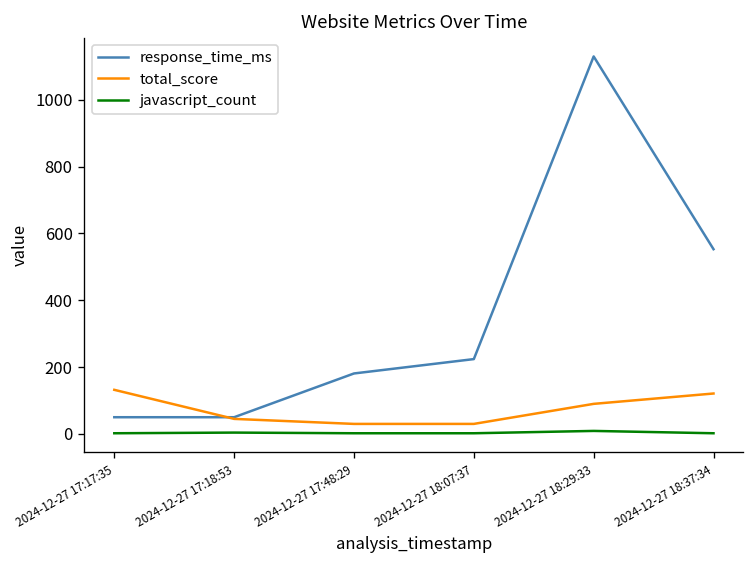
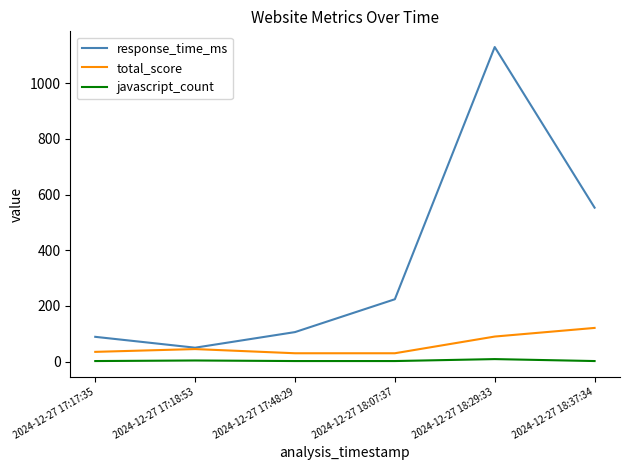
  {
    "response_time_ms": {
-     "2024-12-27 17:17:35": 50,
-     "2024-12-27 17:48:29": 180,
+     "2024-12-27 17:17:35": 90,
+     "2024-12-27 17:48:29": 110,
      "2024-12-27 18:07:37": 220,
      "2024-12-27 18:29:33": 1130,
      "2024-12-27 18:37:34": 550
    },
    "total_score": {
-     "2024-12-27 17:17:35": 130,
+     "2024-12-27 17:17:35": 40,
      "2024-12-27 17:48:29": 30,
      "2024-12-27 18:07:37": 30,
      "2024-12-27 18:29:33": 90,
      "2024-12-27 18:37:34": 120
    },
    "javascript_count": {
      "2024-12-27 17:17:35": 0,
      "2024-12-27 17:18:53": 0,
      "2024-12-27 17:48:29": 0,
      "2024-12-27 18:07:37": 0,
      "2024-12-27 18:29:33": 10,
      "2024-12-27 18:37:34": 0
    }
  }
